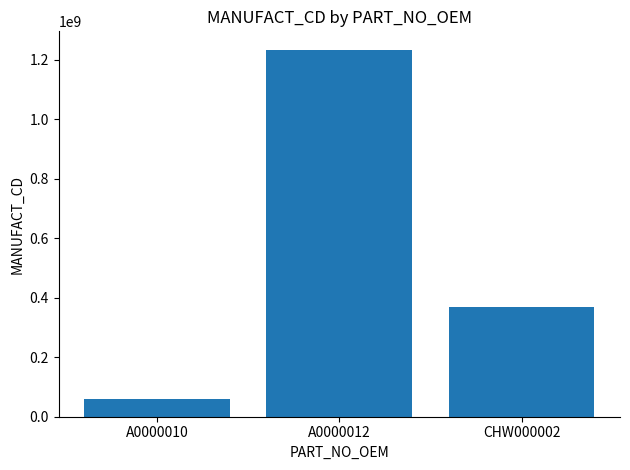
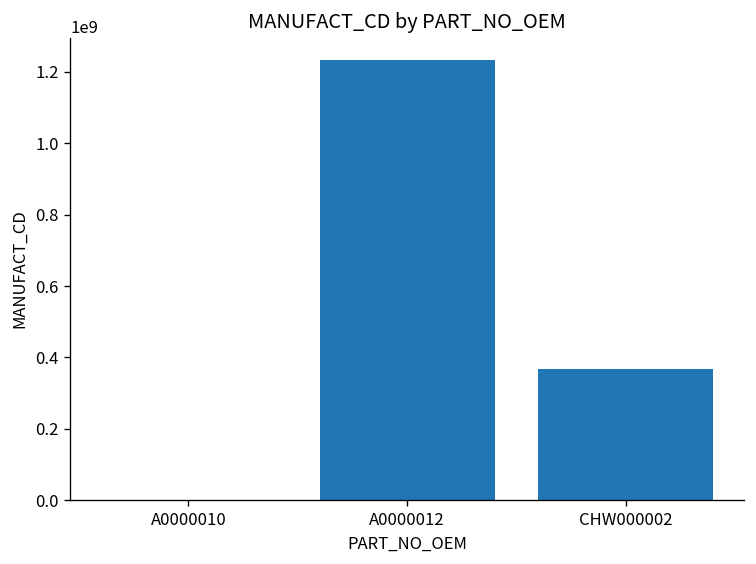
  {
-   "A0000010": 60000000,
+   "A0000010": 0,
    "A0000012": 1230000000,
    "CHW000002": 370000000
  }
